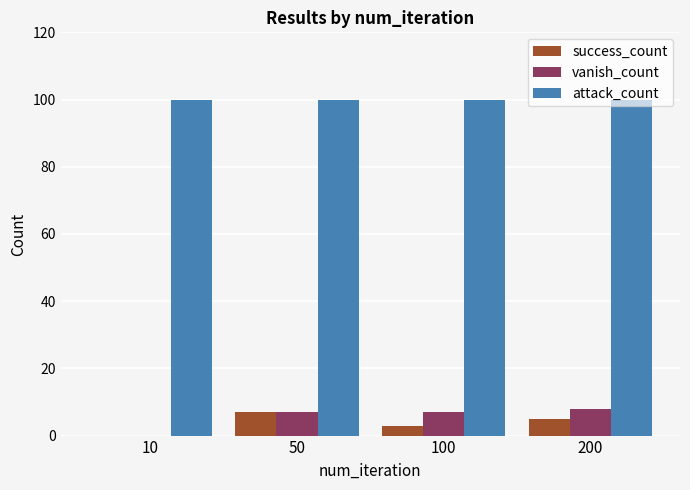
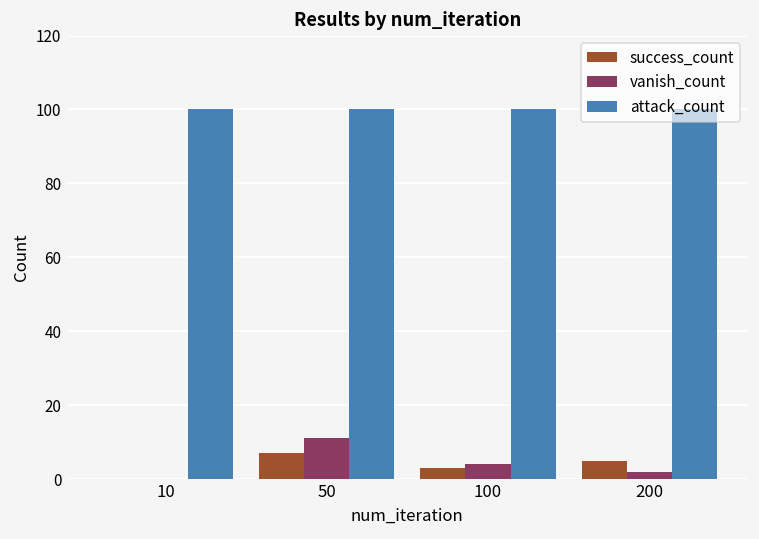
  {
    "success_count": {
      "10": 0,
      "50": 7,
      "100": 3,
      "200": 5
    },
    "vanish_count": {
      "10": 0,
-     "50": 7,
-     "100": 7,
-     "200": 8
+     "50": 11,
+     "100": 4,
+     "200": 2
    },
    "attack_count": {
      "10": 100,
      "50": 100,
      "100": 100
    }
  }
